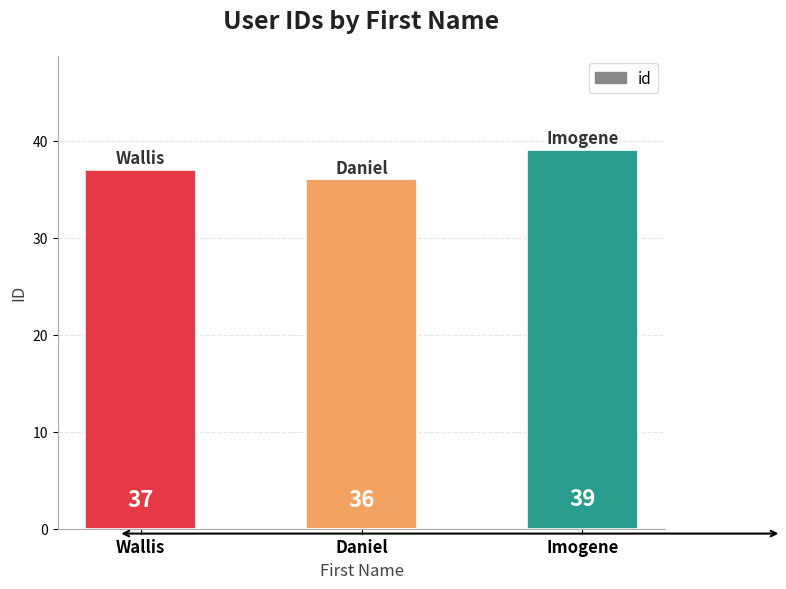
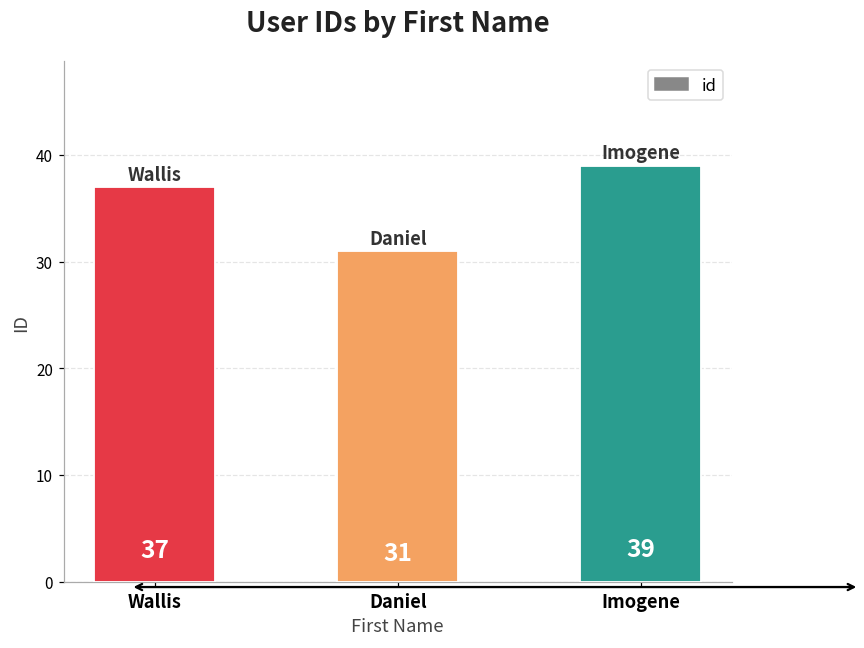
  {
    "Wallis": 37,
-   "Daniel": 36,
+   "Daniel": 31,
    "Imogene": 39
  }
